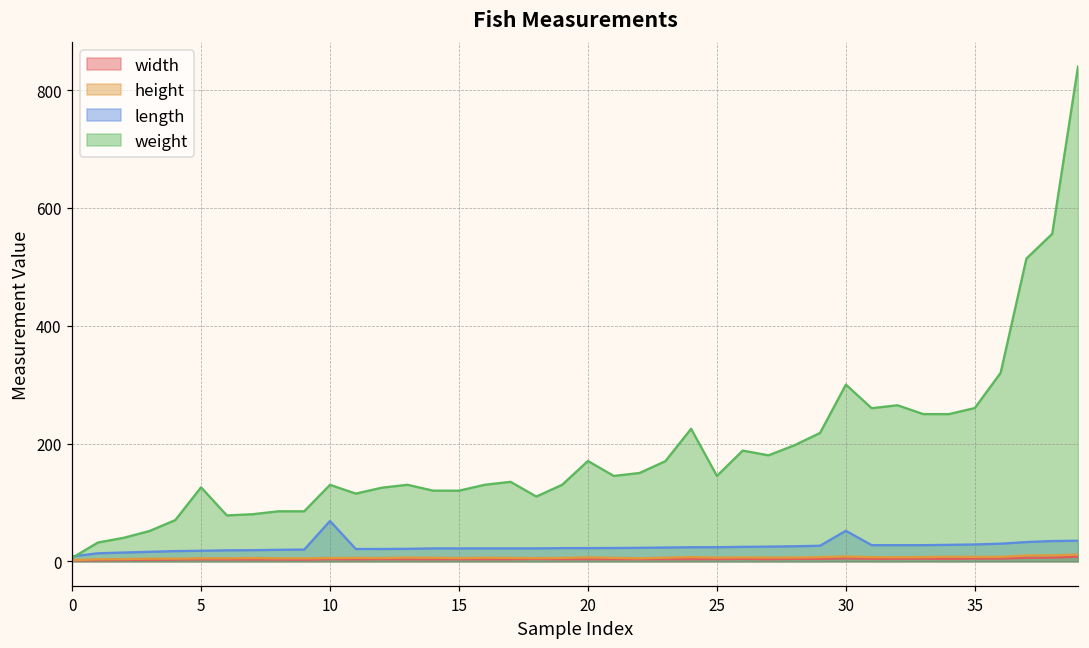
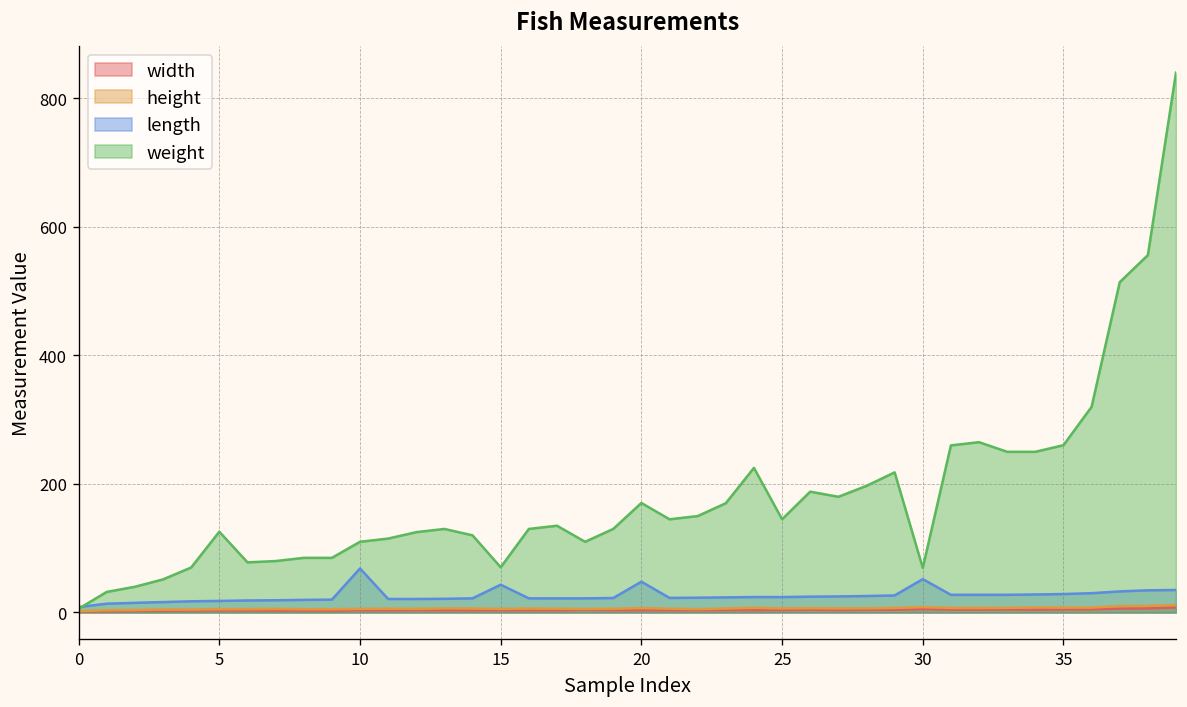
  {
    "length": {
      "5": 20,
      "10": 70,
-     "15": 20,
-     "20": 20,
+     "15": 40,
+     "20": 50,
      "25": 20,
      "30": 50,
      "35": 30
    },
    "weight": {
      "5": 130,
-     "10": 130,
-     "15": 120,
+     "10": 110,
+     "15": 70,
      "20": 170,
      "25": 150,
-     "30": 300,
+     "30": 70,
      "35": 260
    }
  }
